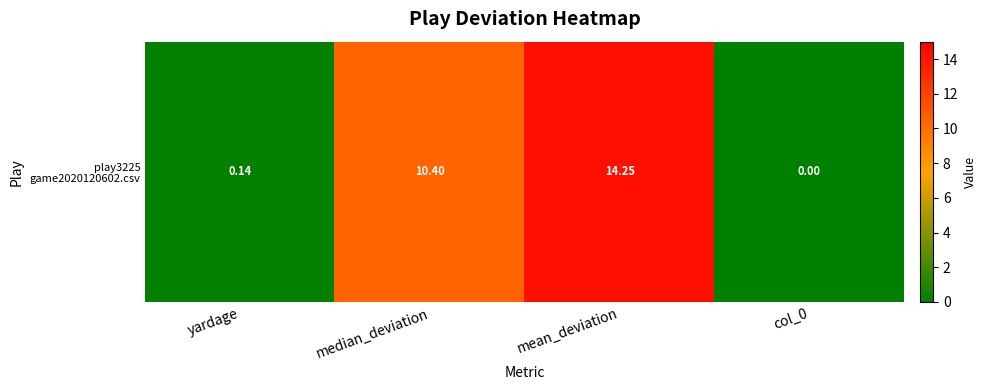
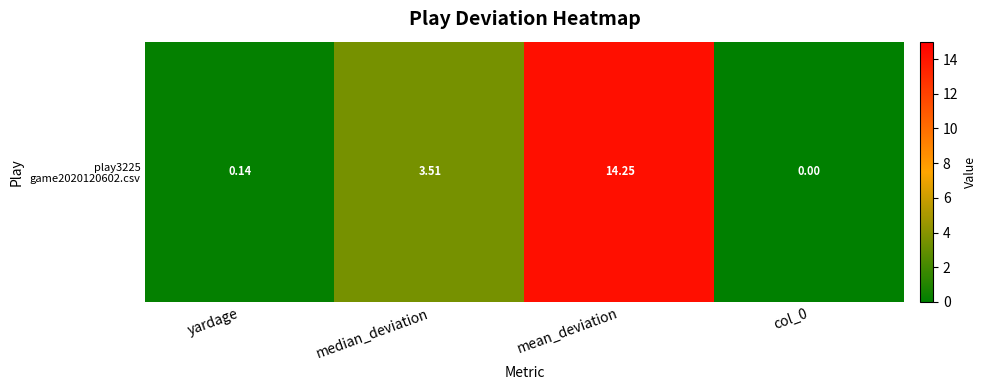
  {
    "play3225 game2020120602.csv": {
      "yardage": 0.14,
-     "median_deviation": 10.40,
+     "median_deviation": 3.51,
      "mean_deviation": 14.25,
      "col_0": 0.00
    }
  }
